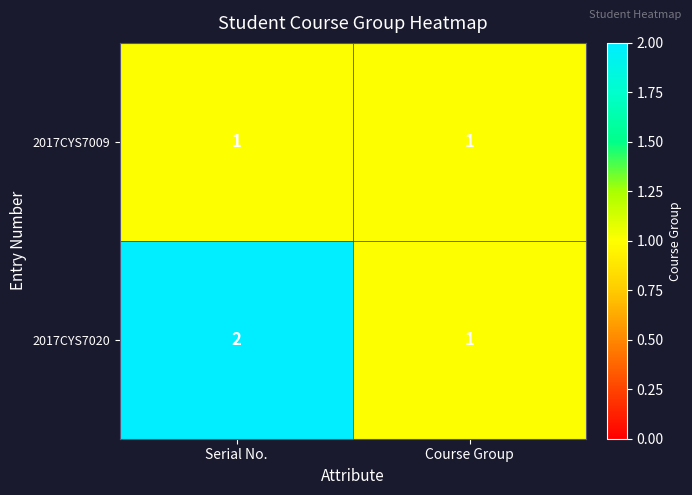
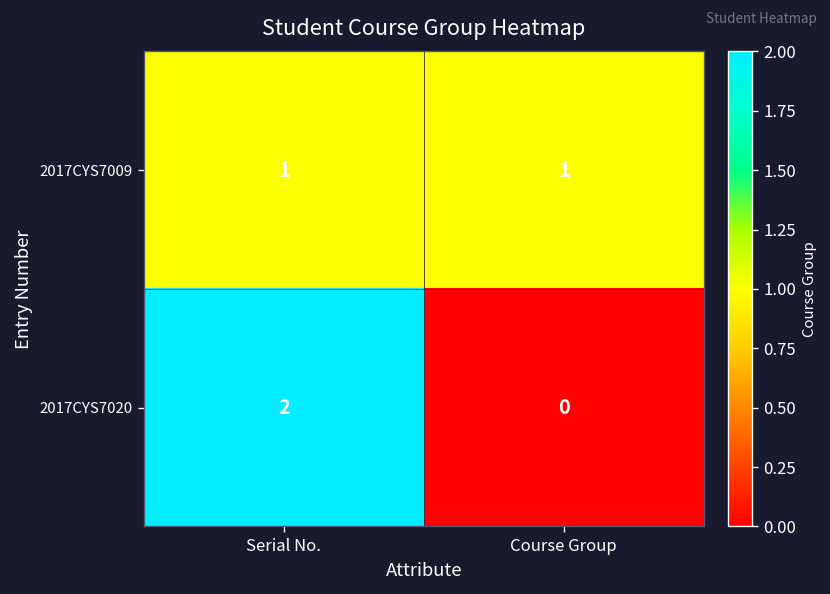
  {
    "2017CYS7009": {
      "Serial No.": 1,
      "Course Group": 1
    },
    "2017CYS7020": {
      "Serial No.": 2,
-     "Course Group": 1
+     "Course Group": 0
    }
  }
